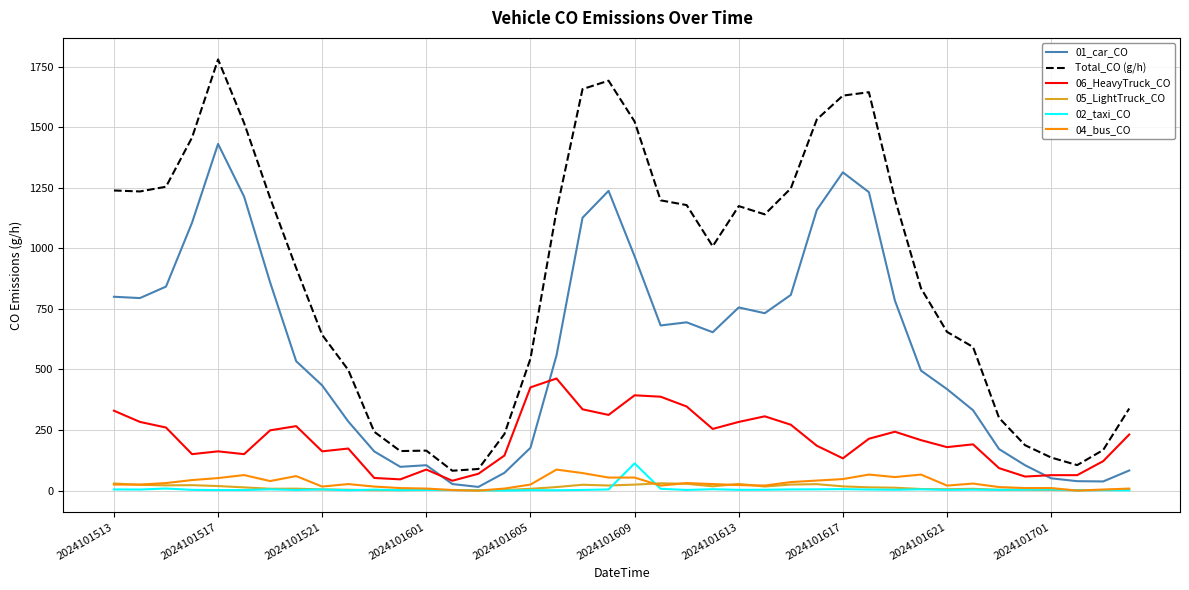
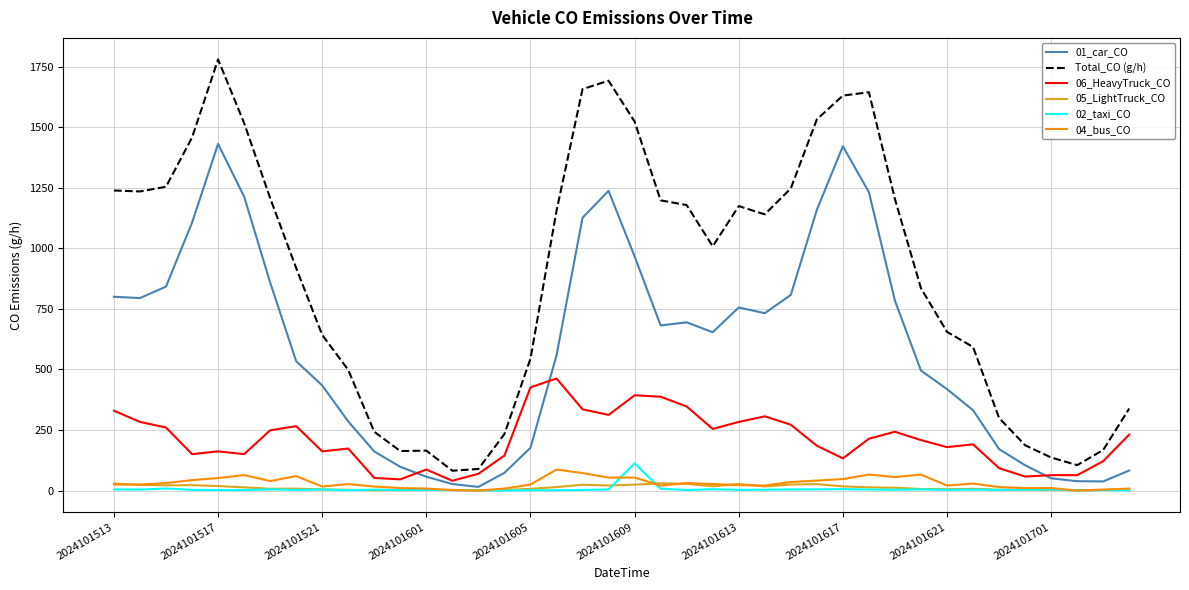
  {
    "01_car_CO": {
      "2024101513": 800,
      "2024101517": 1430,
      "2024101521": 430,
-     "2024101601": 100,
+     "2024101601": 60,
      "2024101605": 180,
      "2024101609": 970,
      "2024101613": 760,
-     "2024101617": 1310,
+     "2024101617": 1420,
      "2024101621": 420,
      "2024101701": 50
    },
    "Total_CO (g/h)": {
      "2024101513": 1240,
      "2024101517": 1780,
      "2024101521": 640,
      "2024101601": 160,
      "2024101605": 540,
      "2024101609": 1520,
      "2024101613": 1170,
      "2024101617": 1630,
      "2024101621": 660,
      "2024101701": 140
    },
    "06_HeavyTruck_CO": {
      "2024101513": 330,
      "2024101517": 160,
      "2024101521": 160,
      "2024101601": 90,
      "2024101605": 430,
      "2024101609": 390,
      "2024101613": 280,
      "2024101617": 130,
      "2024101621": 180,
      "2024101701": 60
    },
    "02_taxi_CO": {
      "2024101513": 0,
      "2024101517": 0,
      "2024101609": 110,
      "2024101613": 0,
      "2024101617": 10
    }
  }
